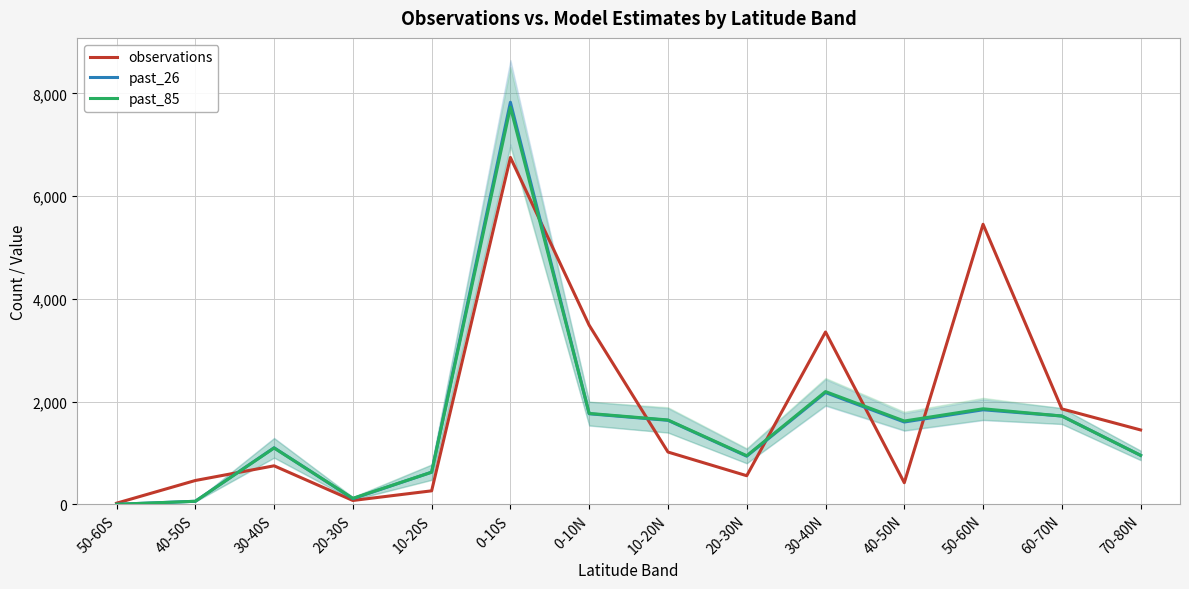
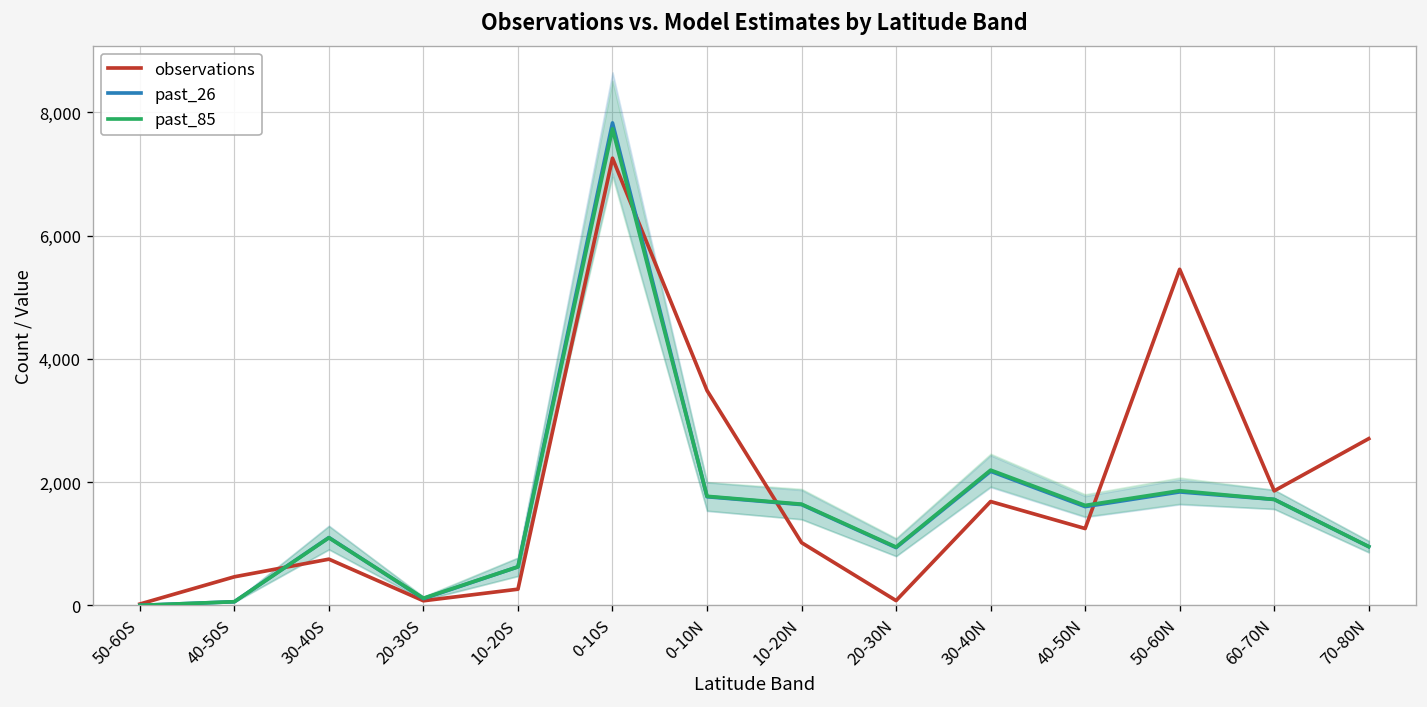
  {
    "observations": {
      "40-50S": "500",
      "30-40S": "800",
      "10-20S": "300",
-     "0-10S": "6,800",
+     "0-10S": "7,300",
      "0-10N": "3,500",
      "10-20N": "1,000",
-     "20-30N": "600",
-     "30-40N": "3,400",
-     "40-50N": "400",
+     "20-30N": "100",
+     "30-40N": "1,700",
+     "40-50N": "1,200",
      "50-60N": "5,500",
-     "70-80N": "1,400"
+     "70-80N": "2,700"
    }
  }
